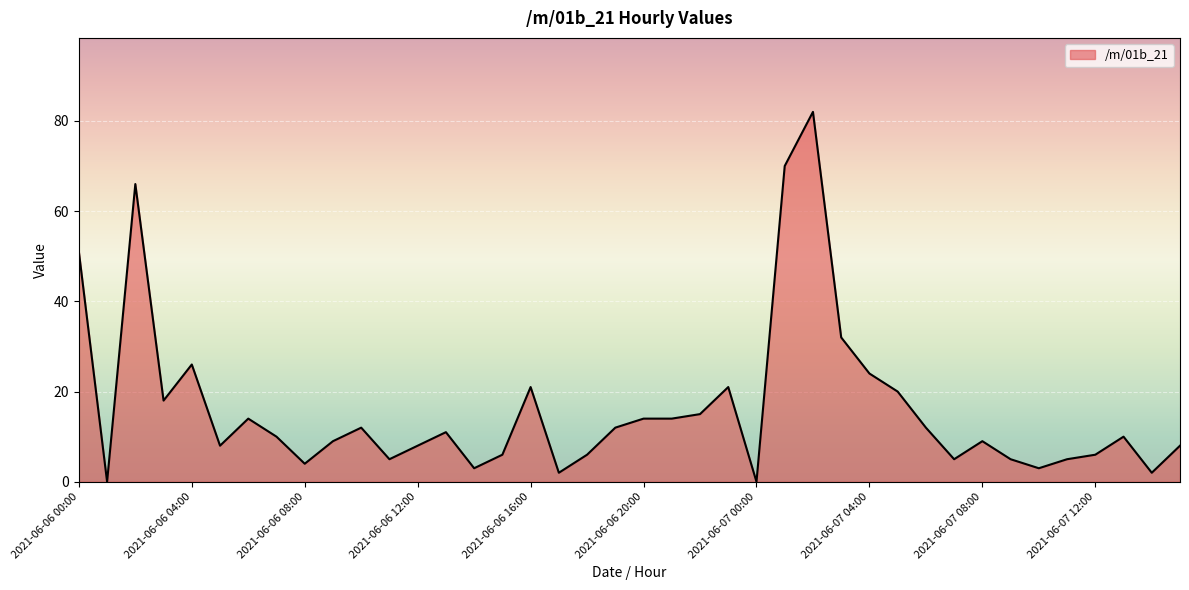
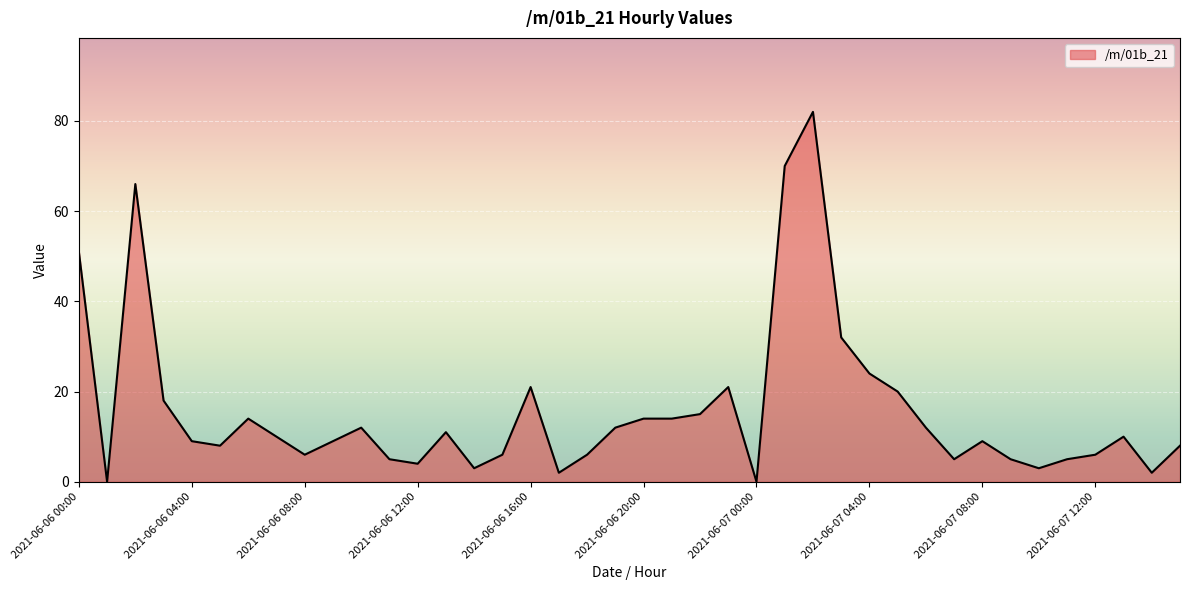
  {
    "2021-06-06 00:00": 51,
-   "2021-06-06 04:00": 26,
-   "2021-06-06 08:00": 4,
-   "2021-06-06 12:00": 8,
+   "2021-06-06 04:00": 9,
+   "2021-06-06 08:00": 6,
+   "2021-06-06 12:00": 4,
    "2021-06-06 16:00": 21,
    "2021-06-06 20:00": 14,
    "2021-06-07 00:00": 0,
    "2021-06-07 04:00": 24,
    "2021-06-07 08:00": 9,
    "2021-06-07 12:00": 6
  }
